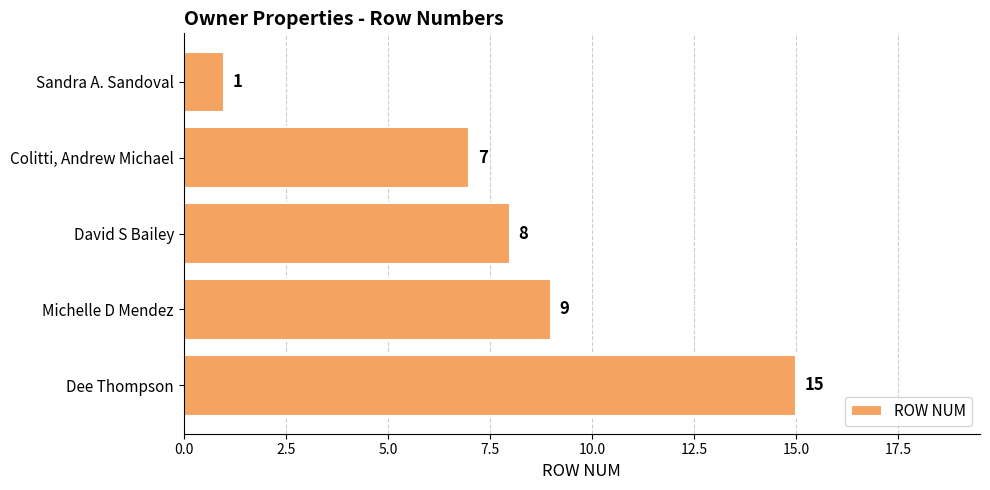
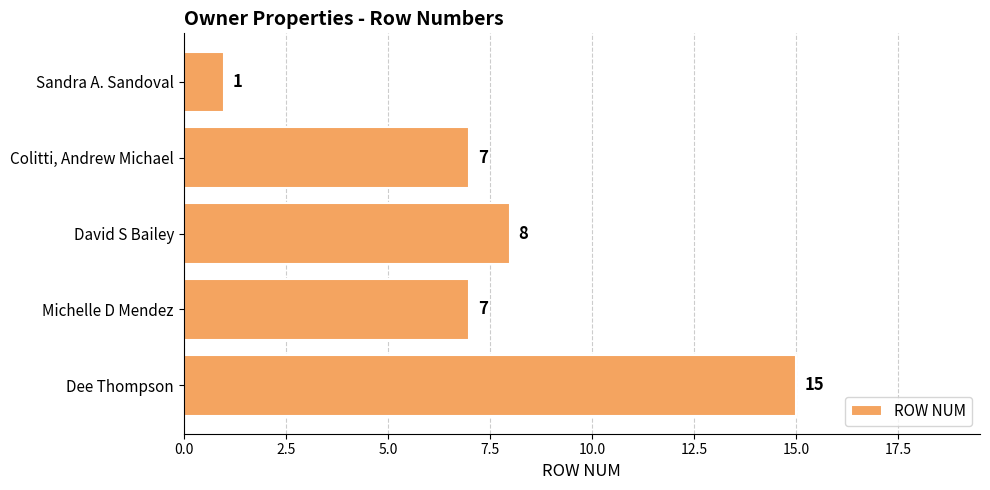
  {
    "Sandra A. Sandoval": 1,
    "Colitti, Andrew Michael": 7,
    "David S Bailey": 8,
-   "Michelle D Mendez": 9,
+   "Michelle D Mendez": 7,
    "Dee Thompson": 15
  }
